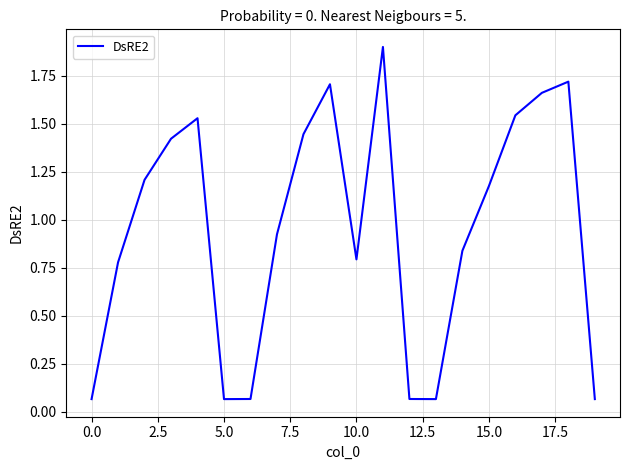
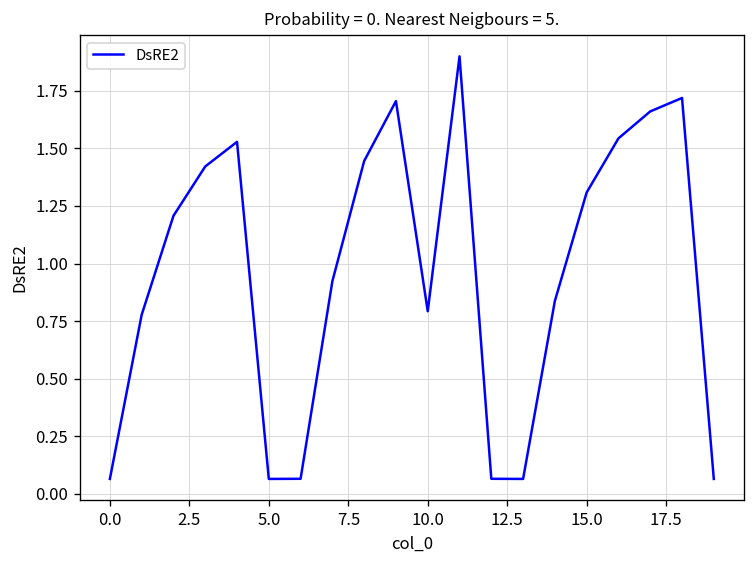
  {
    "0.0": 0.07,
    "5.0": 0.07,
    "10.0": 0.79,
-   "15.0": 1.17
+   "15.0": 1.31
  }
